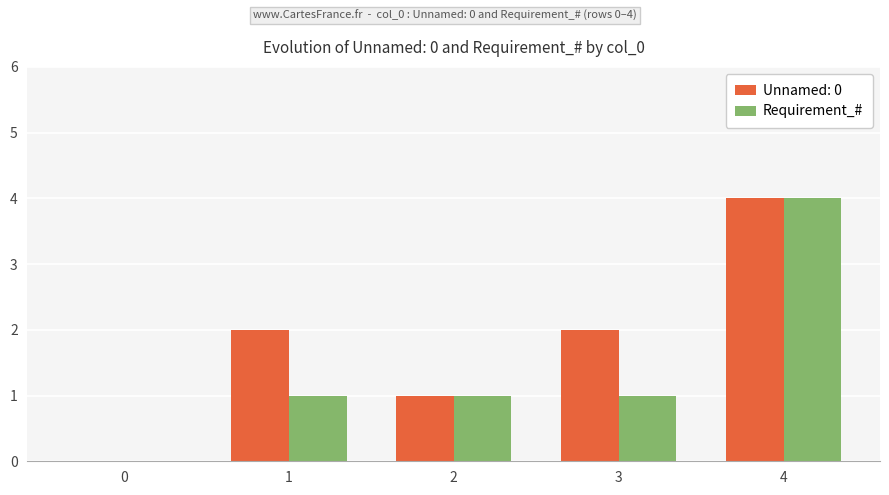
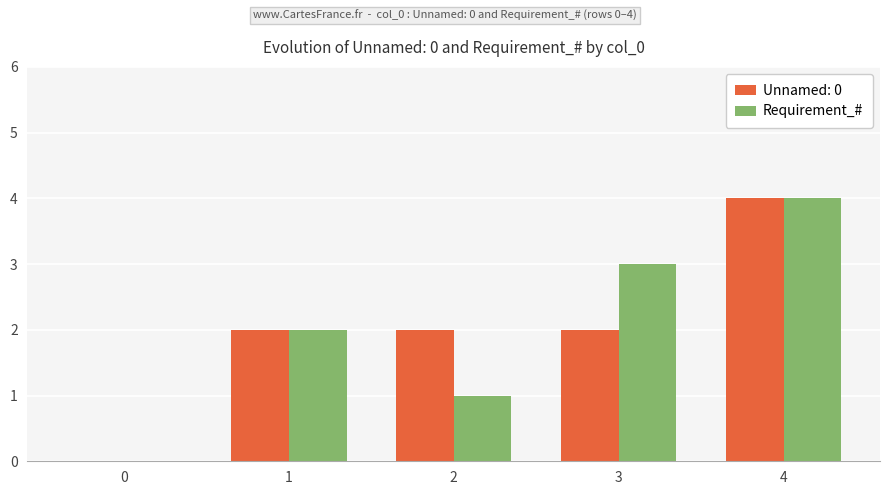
  {
    "Unnamed: 0": {
      "0": 0,
      "1": 2,
-     "2": 1,
+     "2": 2,
      "3": 2,
      "4": 4
    },
    "Requirement_#": {
      "0": 0,
-     "1": 1,
+     "1": 2,
      "2": 1,
-     "3": 1,
+     "3": 3,
      "4": 4
    }
  }
